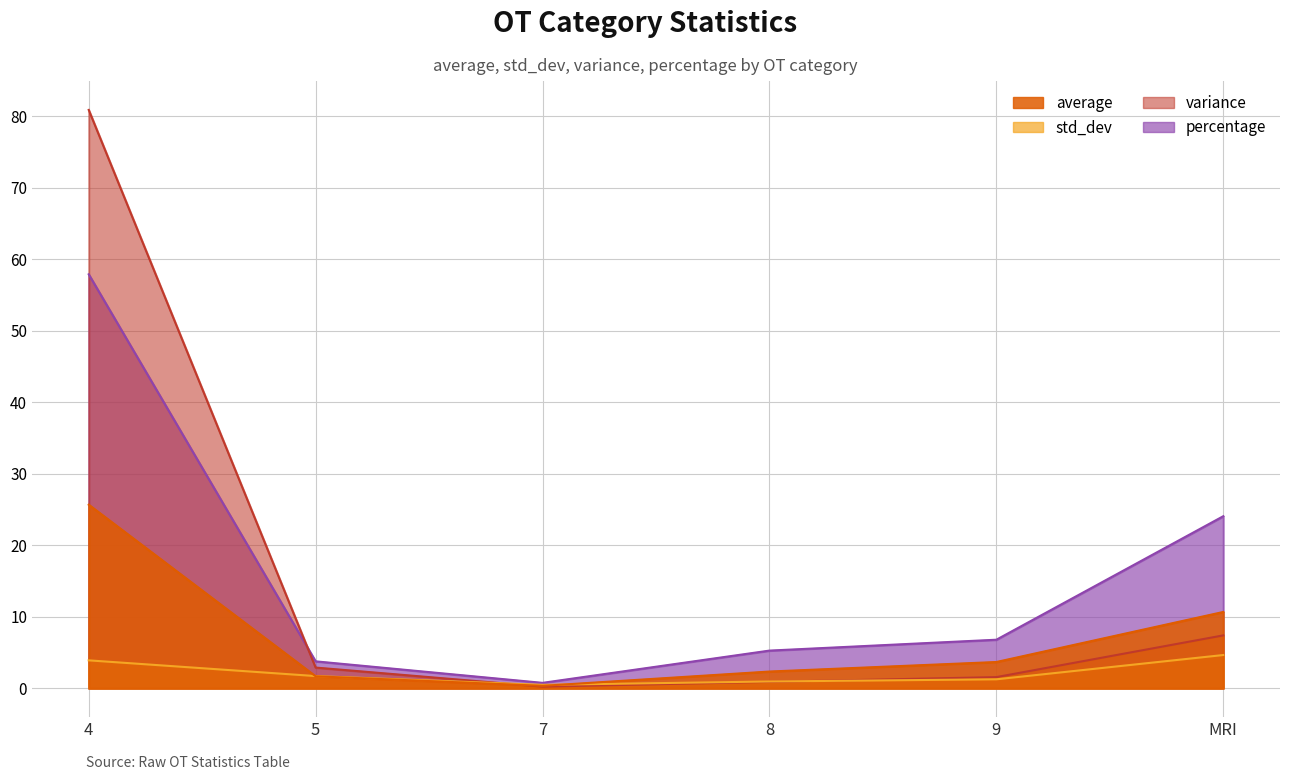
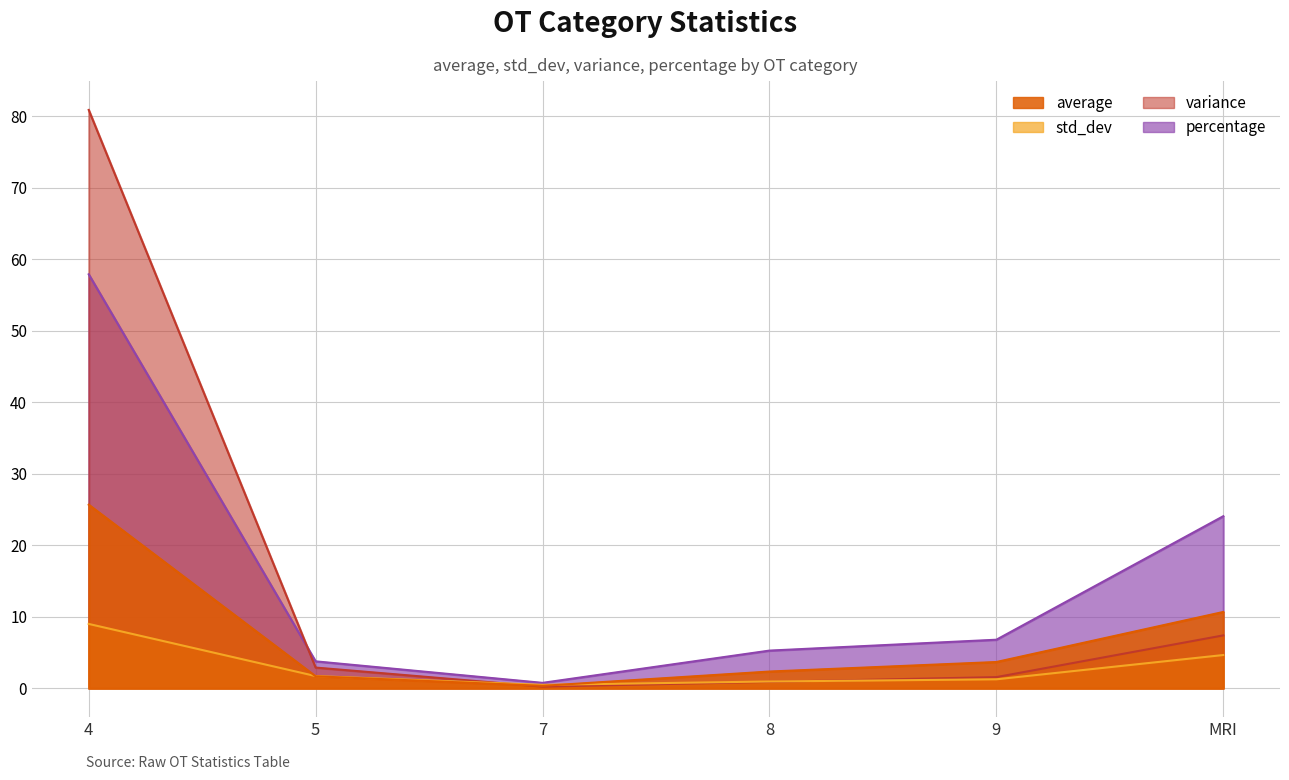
  {
    "percentage": {
      "4": 58,
      "5": 4,
      "8": 5,
      "9": 7,
      "MRI": 24
    },
    "variance": {
      "4": 81,
      "5": 3,
      "MRI": 7
    },
    "std_dev": {
-     "4": 4,
+     "4": 9,
      "MRI": 5
    },
    "average": {
      "4": 26,
      "8": 2,
      "9": 4,
      "MRI": 11
    }
  }
